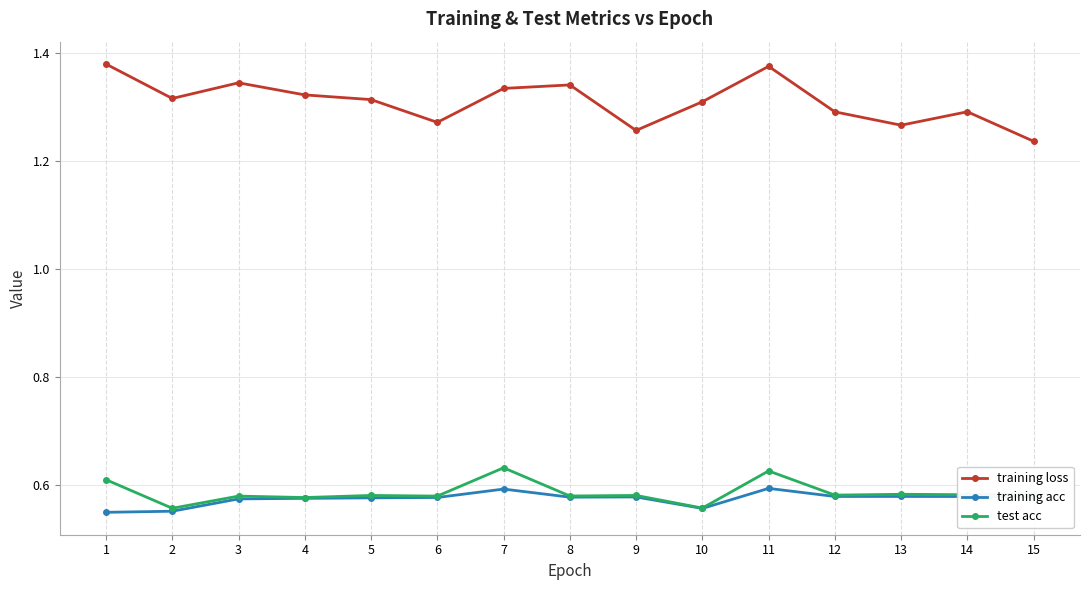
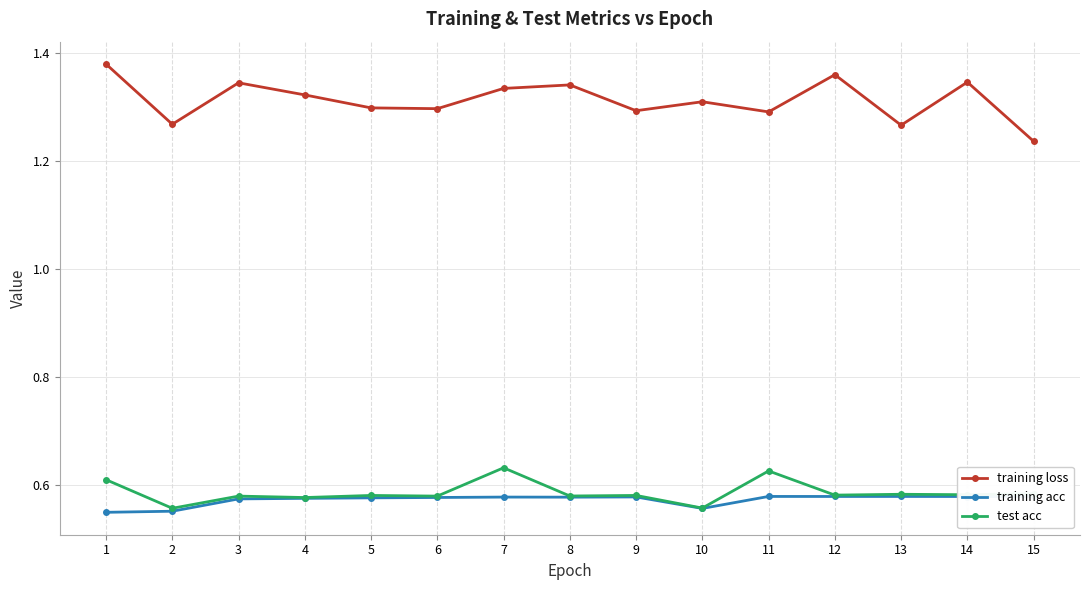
  {
    "training loss": {
      "1": 1.38,
-     "2": 1.32,
+     "2": 1.27,
      "3": 1.34,
      "4": 1.32,
-     "5": 1.31,
-     "6": 1.27,
+     "5": 1.30,
+     "6": 1.30,
      "7": 1.33,
      "8": 1.34,
-     "9": 1.26,
+     "9": 1.29,
      "10": 1.31,
-     "11": 1.37,
-     "12": 1.29,
+     "11": 1.29,
+     "12": 1.36,
      "13": 1.27,
-     "14": 1.29,
+     "14": 1.35,
      "15": 1.24
    },
    "training acc": {
      "1": 0.55,
      "2": 0.55,
      "3": 0.57,
-     "7": 0.59,
-     "11": 0.59
+     "7": 0.58,
+     "11": 0.58
    },
    "test acc": {
      "1": 0.61,
      "2": 0.56,
      "3": 0.58,
      "7": 0.63,
      "11": 0.63
    }
  }
